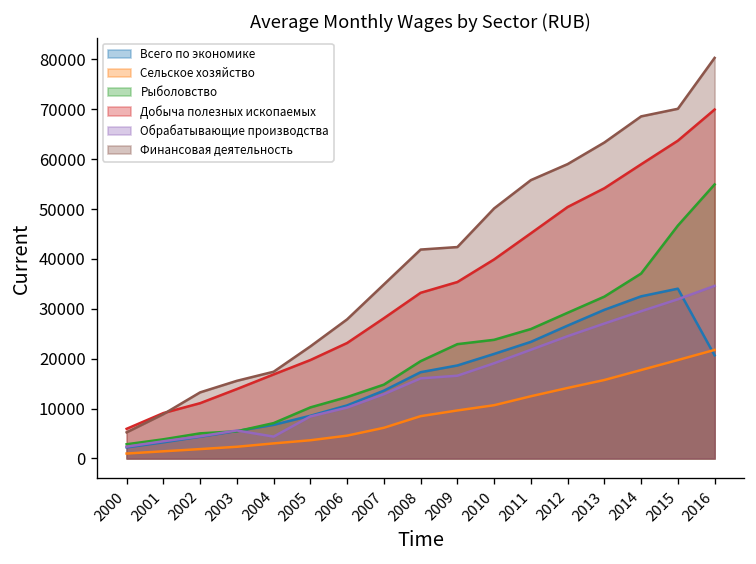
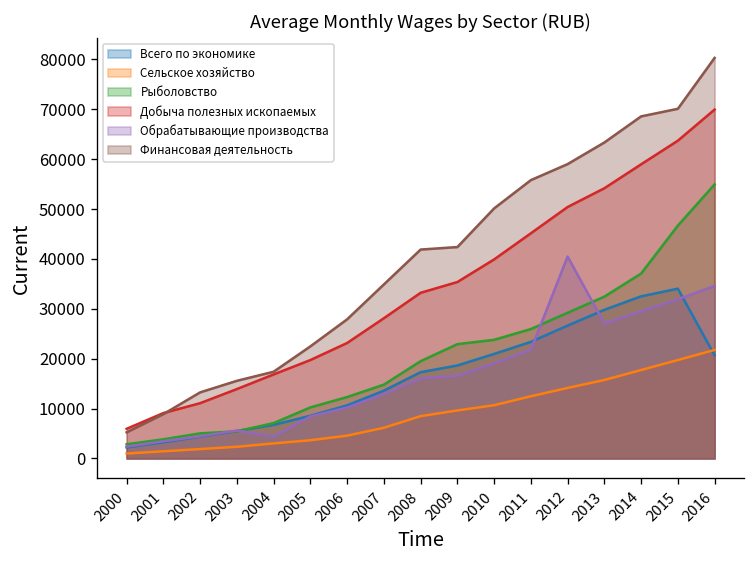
  {
    "Всего по экономике": {
      "2007": 14000,
      "2008": 17000,
      "2009": 19000,
      "2010": 21000,
      "2011": 23000,
      "2012": 27000,
      "2013": 30000,
      "2014": 32000,
      "2015": 34000,
      "2016": 21000
    },
    "Рыболовство": {
      "2005": 10000,
      "2006": 12000,
      "2007": 15000,
      "2008": 19000,
      "2009": 23000,
      "2010": 24000,
      "2011": 26000,
      "2012": 29000,
      "2013": 32000,
      "2014": 37000,
      "2015": 47000,
      "2016": 55000
    },
    "Обрабатывающие производства": {
      "2004": 4000,
      "2007": 13000,
      "2008": 16000,
      "2009": 17000,
      "2010": 19000,
      "2011": 22000,
-     "2012": 25000,
+     "2012": 40000,
      "2013": 27000,
      "2014": 30000,
      "2015": 32000,
      "2016": 35000
    }
  }
